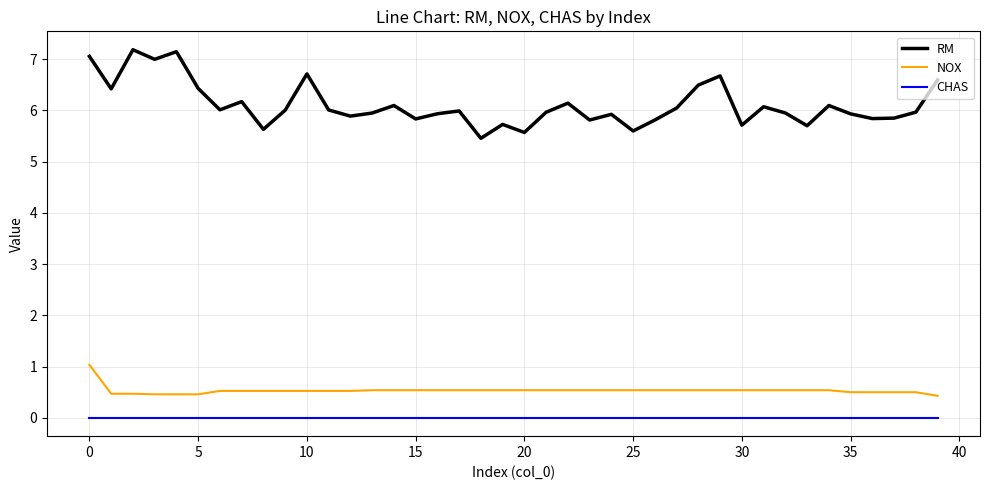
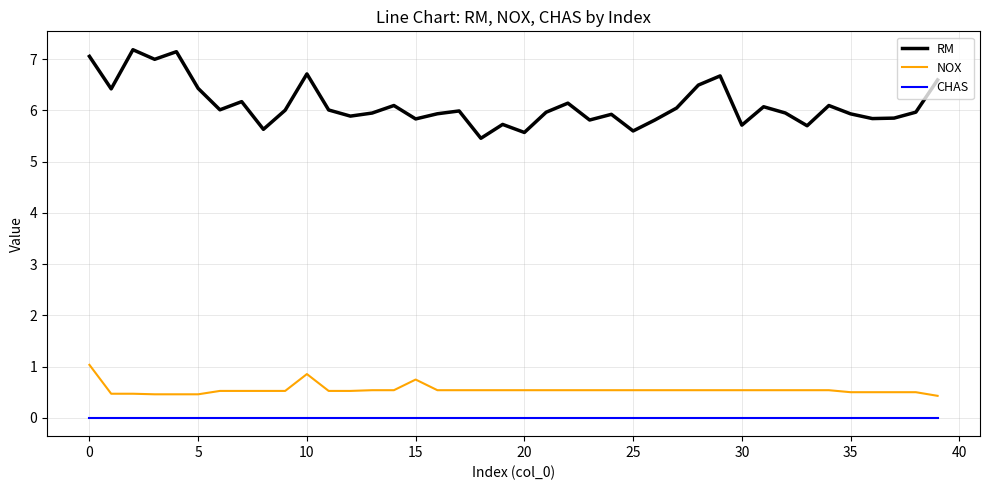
  {
    "RM": {
      "0": 7.1,
      "5": 6.4,
      "10": 6.7,
      "15": 5.8,
      "20": 5.6,
      "25": 5.6,
      "30": 5.7,
      "35": 5.9
    },
    "NOX": {
      "0": 1.0,
      "5": 0.5,
-     "10": 0.5,
-     "15": 0.5,
+     "10": 0.9,
+     "15": 0.7,
      "20": 0.5,
      "25": 0.5,
      "30": 0.5,
      "35": 0.5
    },
    "CHAS": {
      "0": 0.0,
      "5": 0.0,
      "10": 0.0,
      "15": 0.0,
      "20": 0.0,
      "25": 0.0,
      "30": 0.0,
      "35": 0.0
    }
  }
